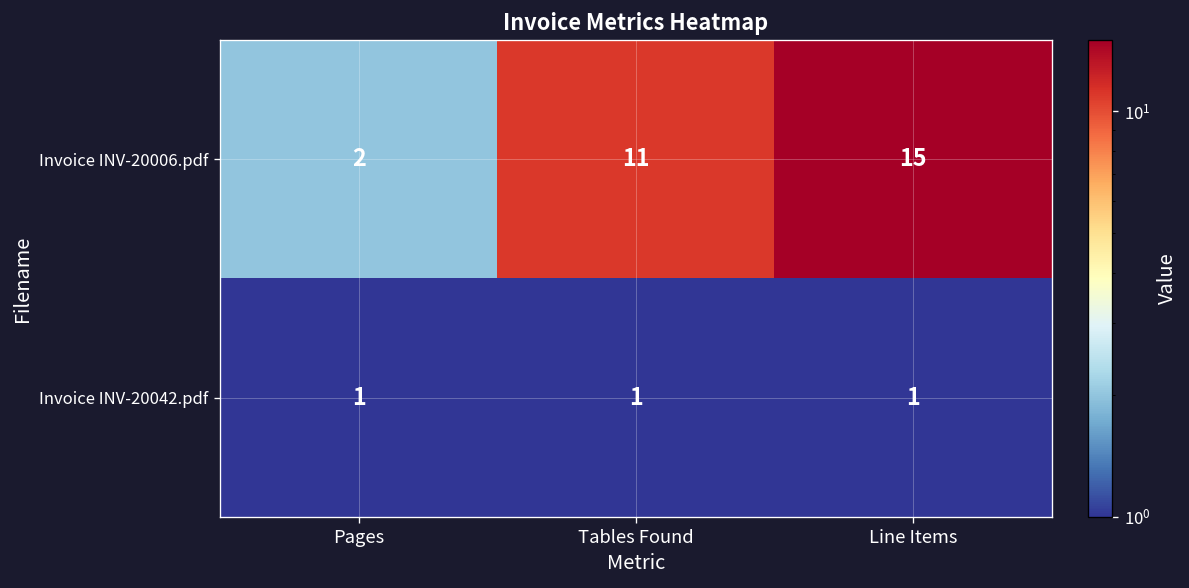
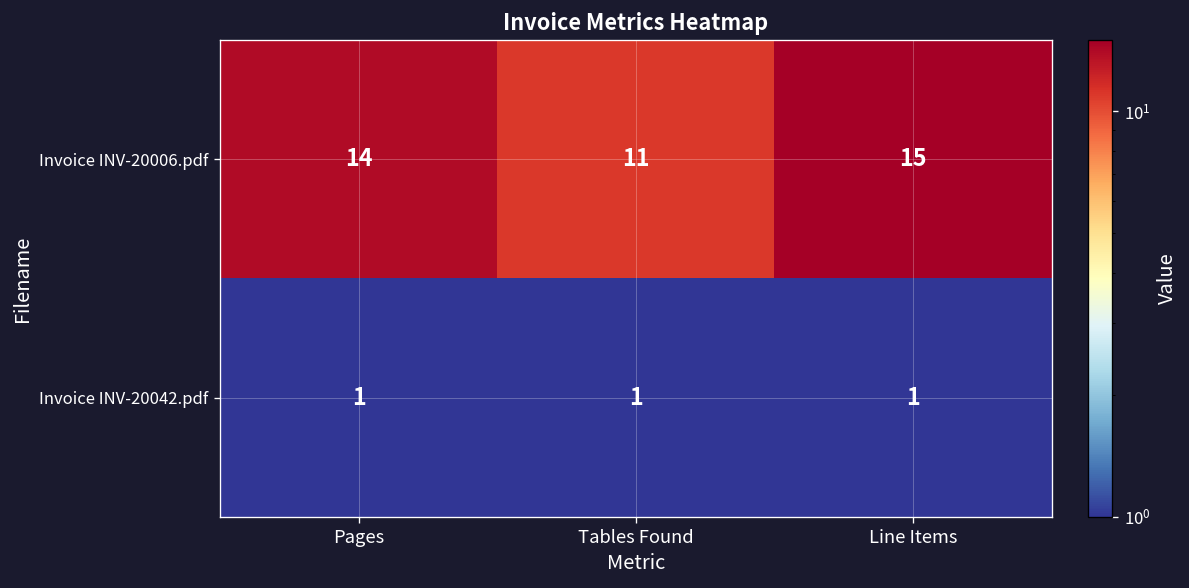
  {
    "Invoice INV-20006.pdf": {
-     "Pages": 2,
+     "Pages": 14,
      "Tables Found": 11,
      "Line Items": 15
    },
    "Invoice INV-20042.pdf": {
      "Pages": 1,
      "Tables Found": 1,
      "Line Items": 1
    }
  }
